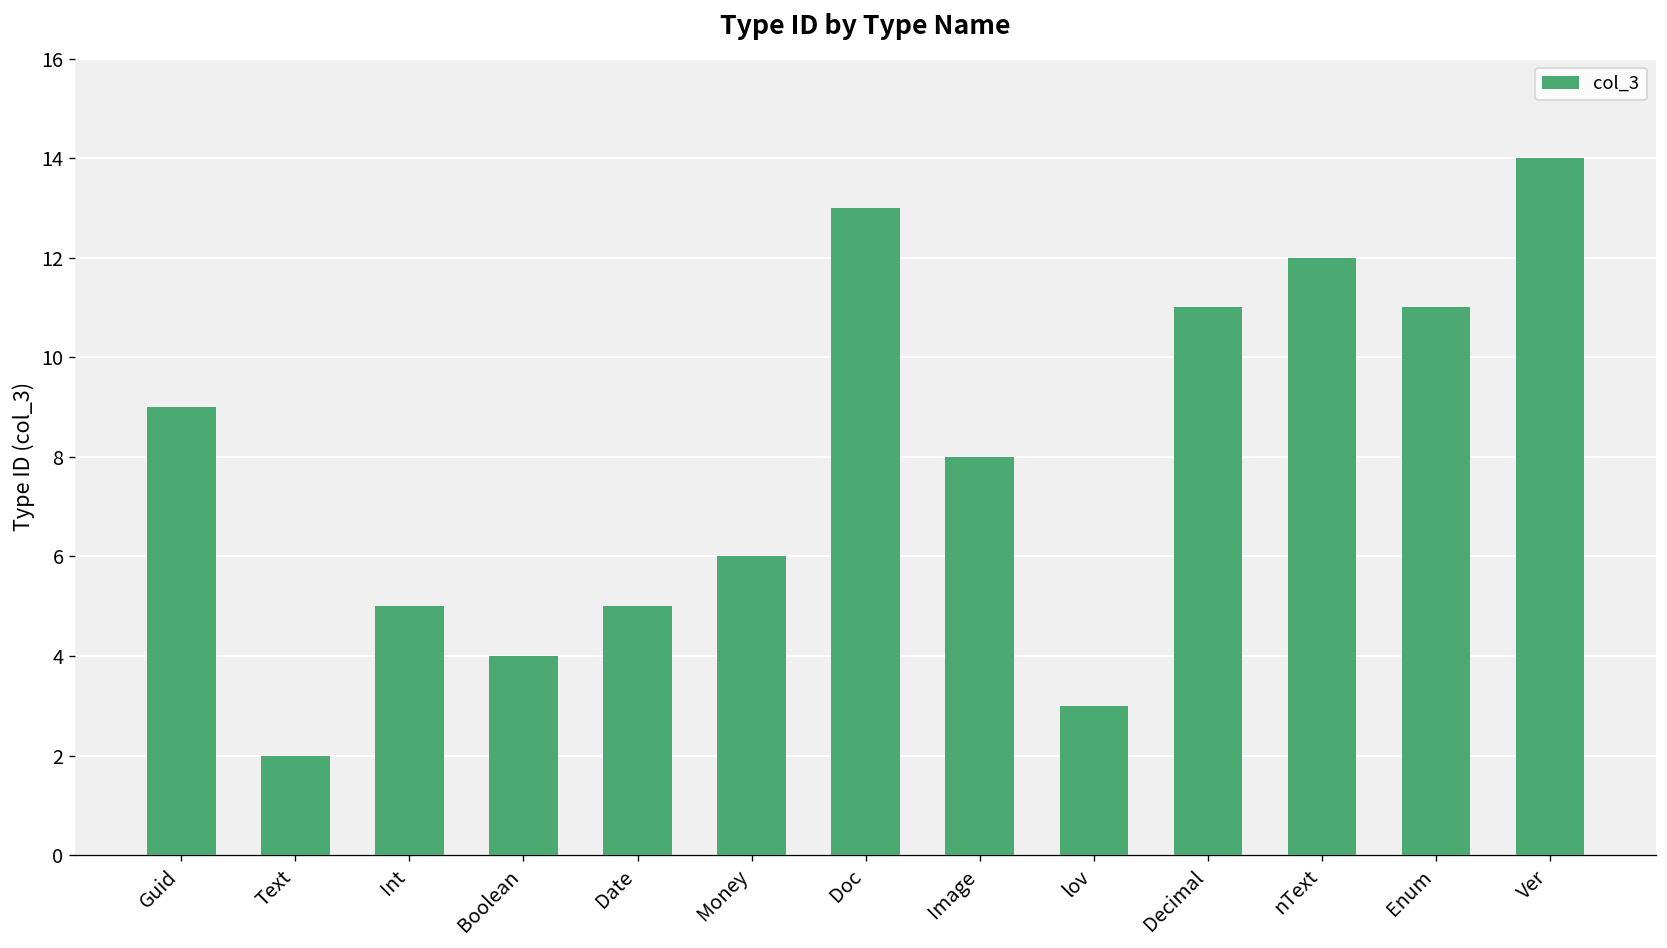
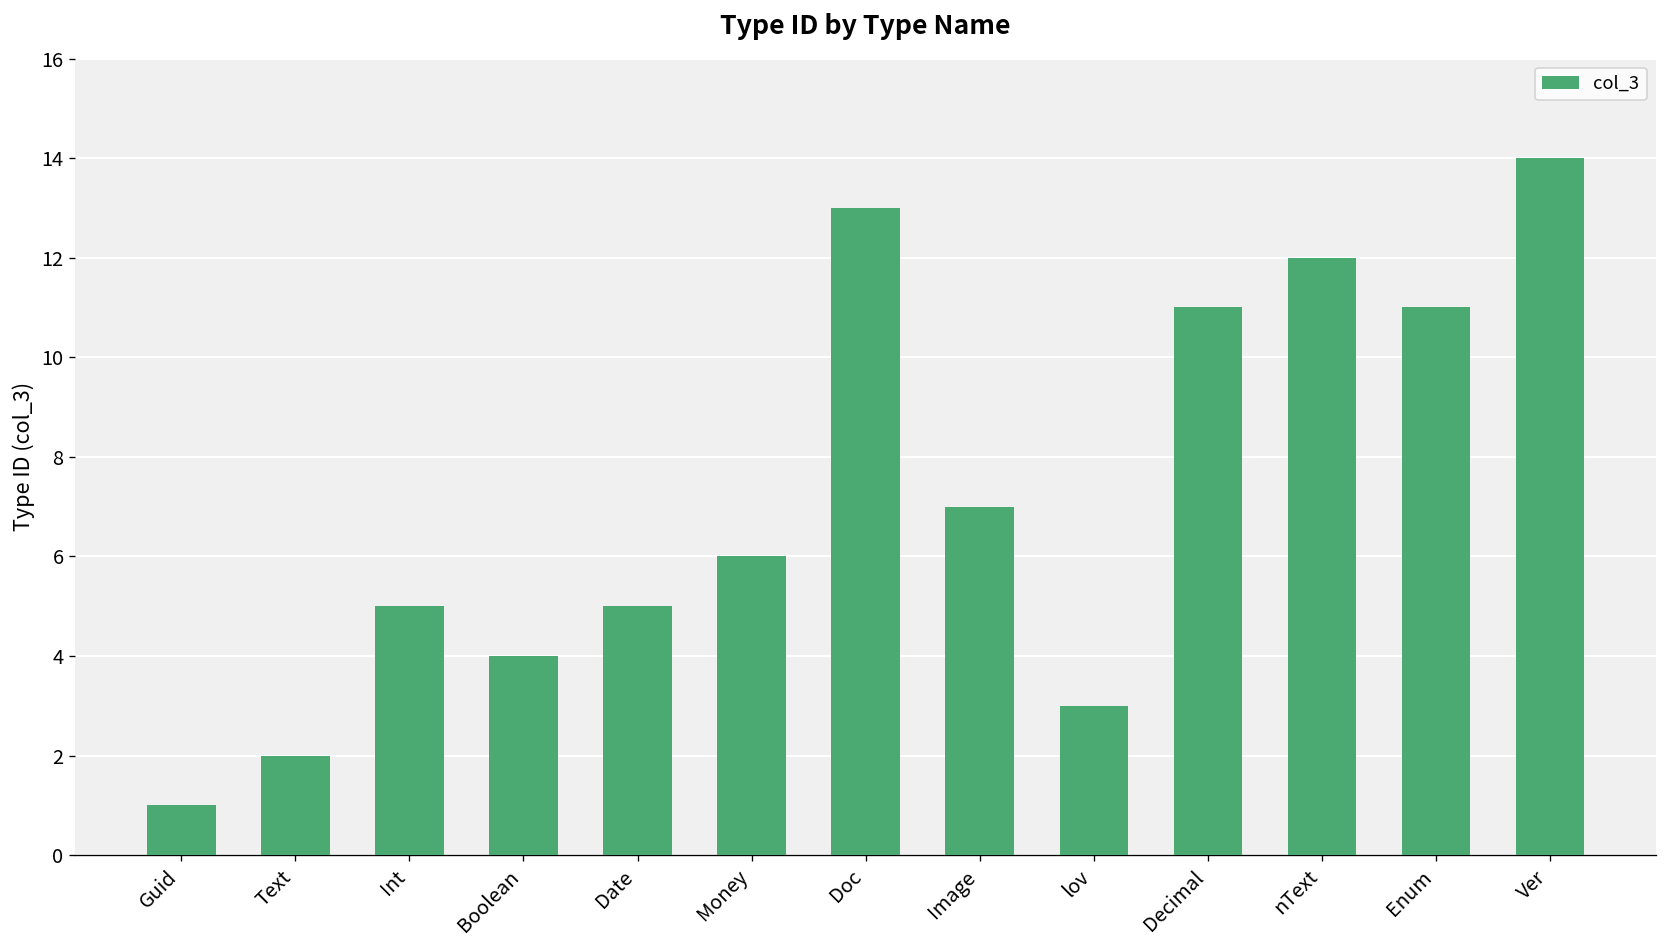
  {
-   "Guid": 9,
+   "Guid": 1,
    "Text": 2,
    "Int": 5,
    "Boolean": 4,
    "Date": 5,
    "Money": 6,
    "Doc": 13,
-   "Image": 8,
+   "Image": 7,
    "lov": 3,
    "Decimal": 11,
    "nText": 12,
    "Enum": 11,
    "Ver": 14
  }
